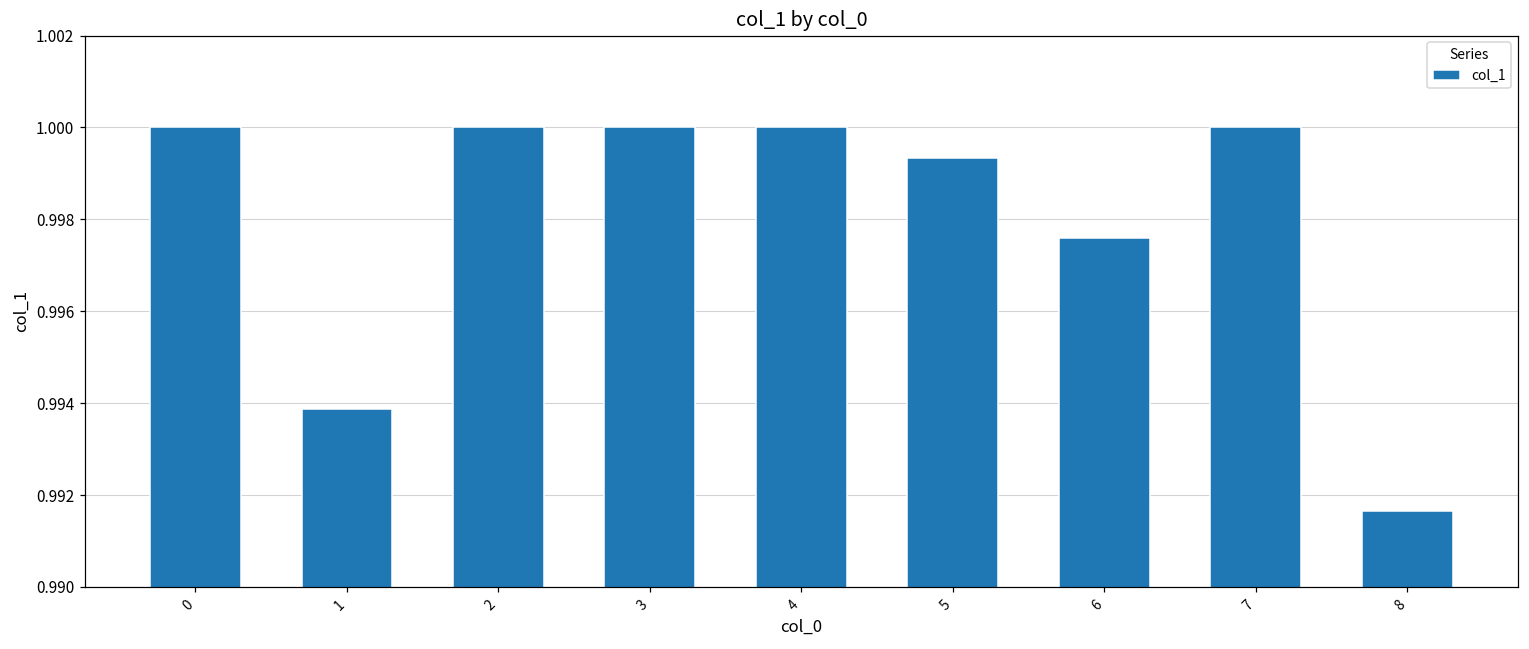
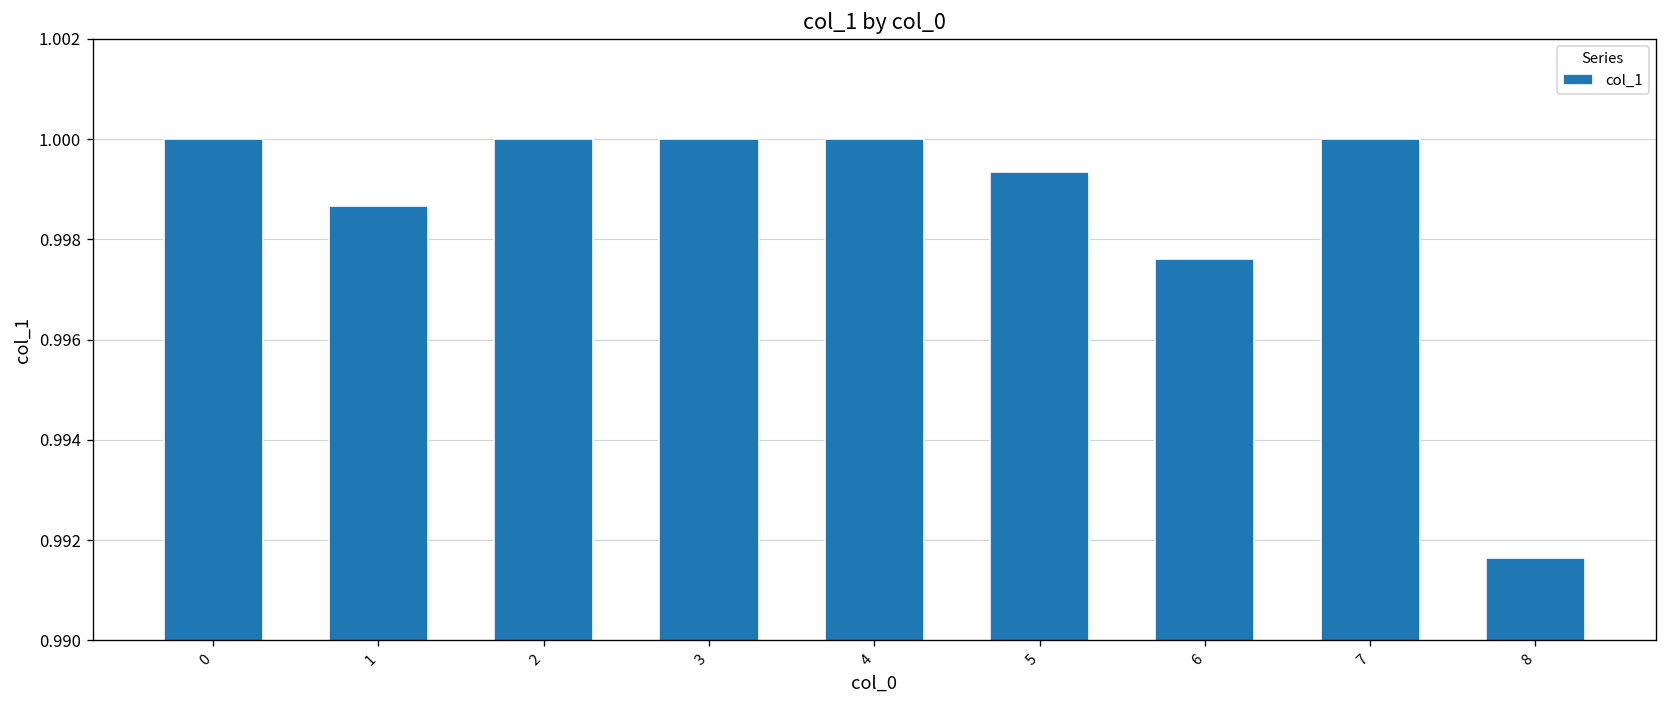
  {
    "0": 1.0000,
-   "1": 0.9939,
+   "1": 0.9987,
    "2": 1.0000,
    "3": 1.0000,
    "4": 1.0000,
    "5": 0.9993,
    "6": 0.9976,
    "7": 1.0000,
    "8": 0.9916
  }
